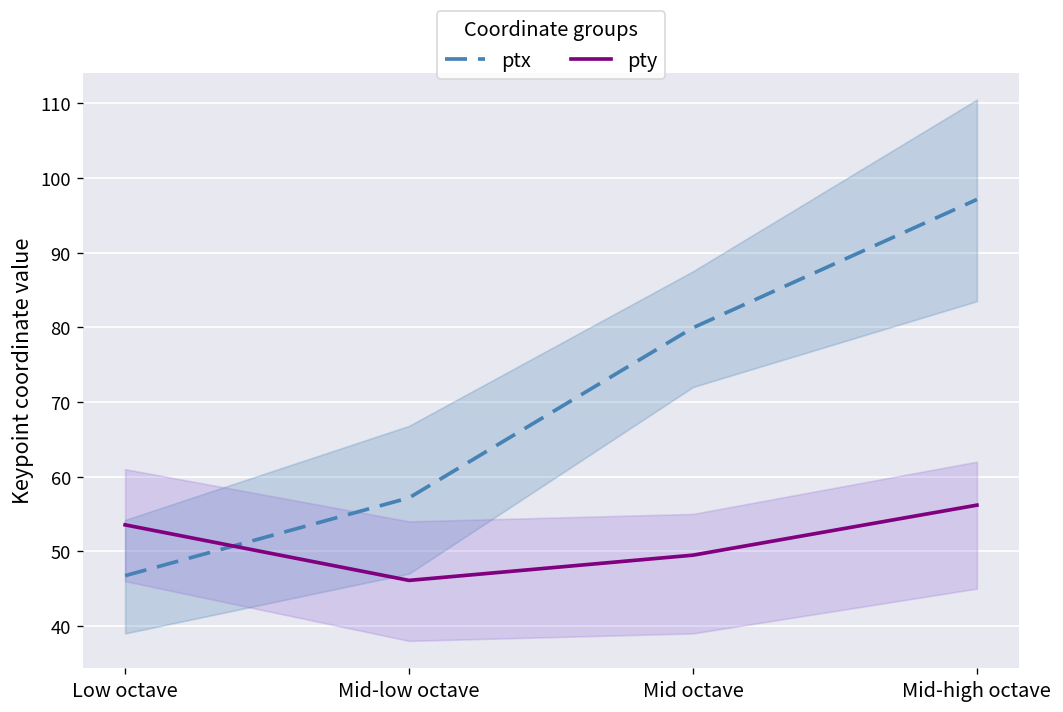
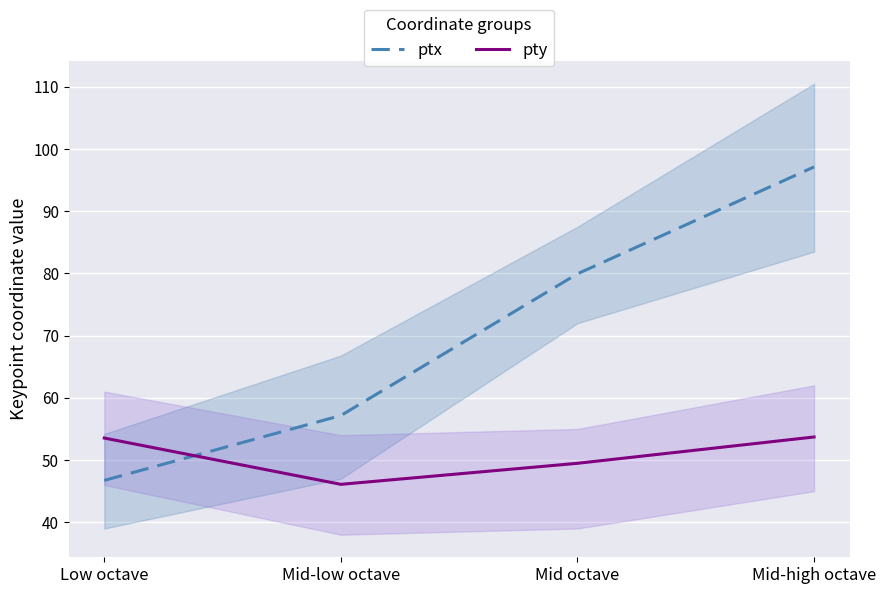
  {
    "pty": {
      "Low octave": 54,
      "Mid-low octave": 46,
      "Mid octave": 49,
-     "Mid-high octave": 56
+     "Mid-high octave": 54
    }
  }
